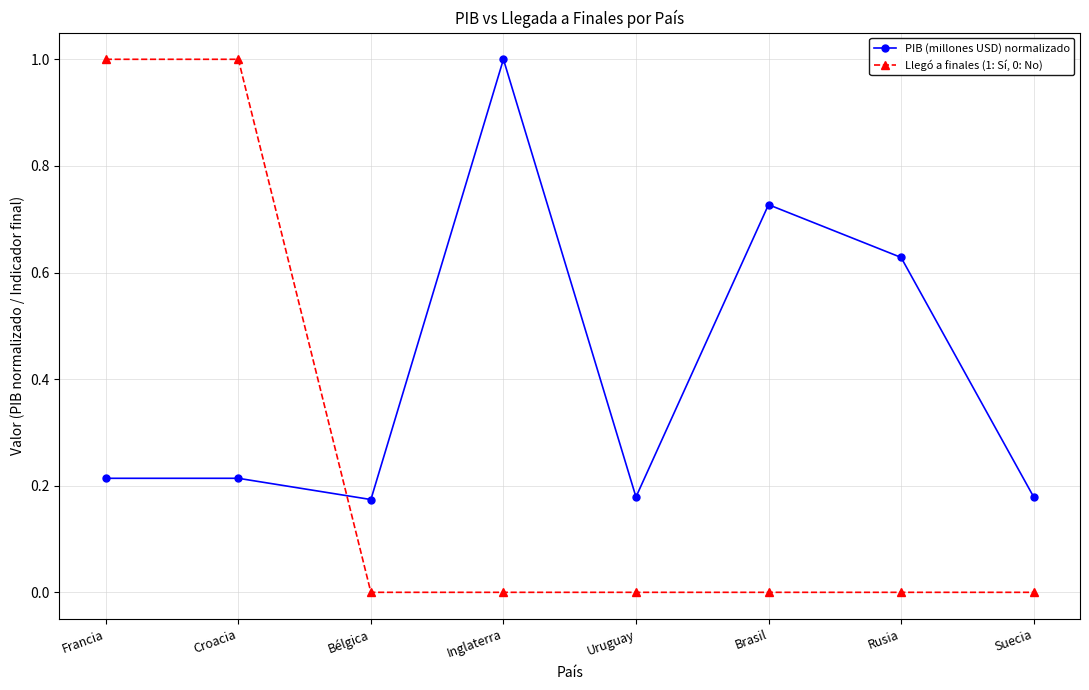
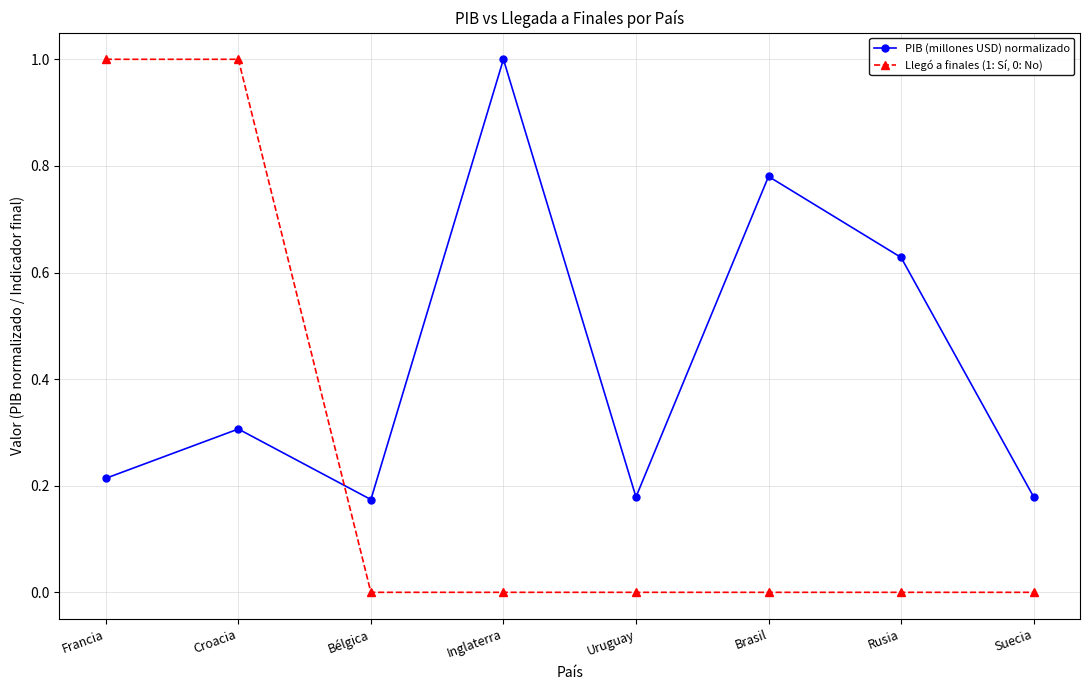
  {
    "PIB (millones USD) normalizado": {
      "Francia": 0.21,
-     "Croacia": 0.21,
+     "Croacia": 0.31,
      "Bélgica": 0.17,
      "Inglaterra": 1.00,
      "Uruguay": 0.18,
-     "Brasil": 0.73,
+     "Brasil": 0.78,
      "Rusia": 0.63,
      "Suecia": 0.18
    },
    "Llegó a finales (1: Sí, 0: No)": {
      "Francia": 1.00,
      "Croacia": 1.00,
      "Bélgica": 0.00,
      "Inglaterra": 0.00,
      "Uruguay": 0.00,
      "Brasil": 0.00,
      "Rusia": 0.00,
      "Suecia": 0.00
    }
  }
